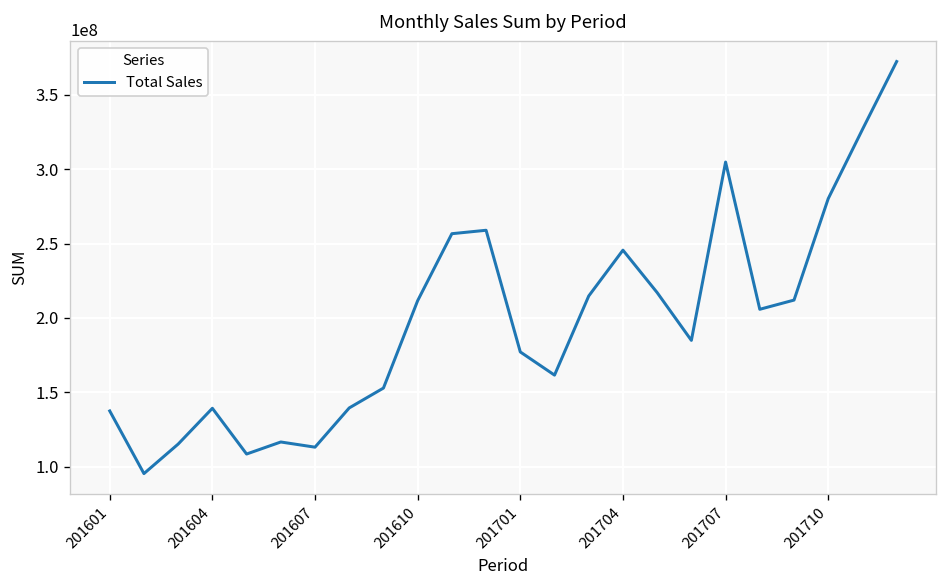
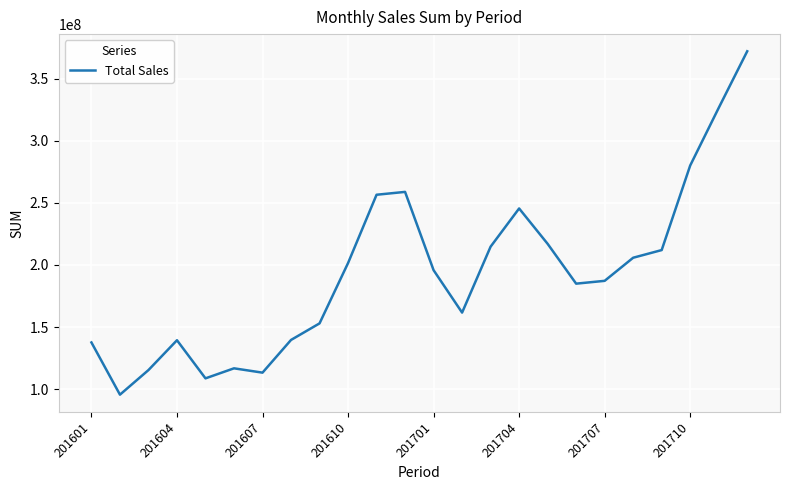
  {
    "201601": 138000000,
    "201604": 139000000,
    "201607": 113000000,
-   "201610": 212000000,
-   "201701": 177000000,
+   "201610": 202000000,
+   "201701": 196000000,
    "201704": 246000000,
-   "201707": 305000000,
+   "201707": 187000000,
    "201710": 280000000
  }
